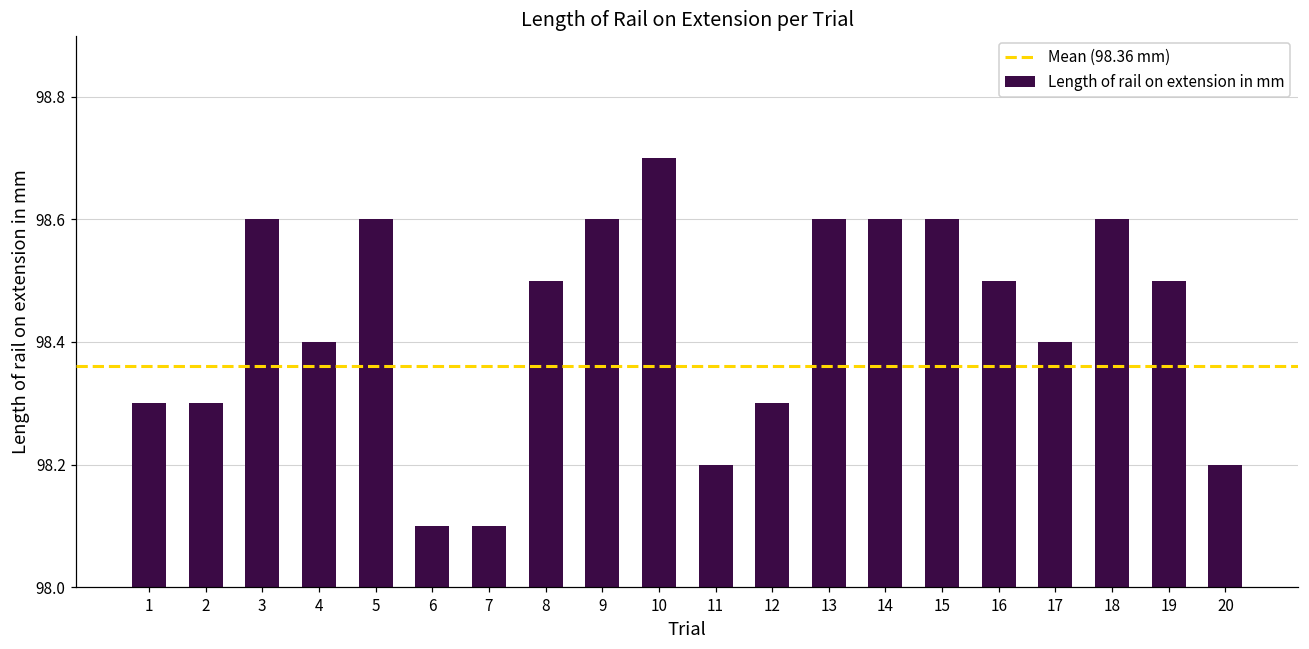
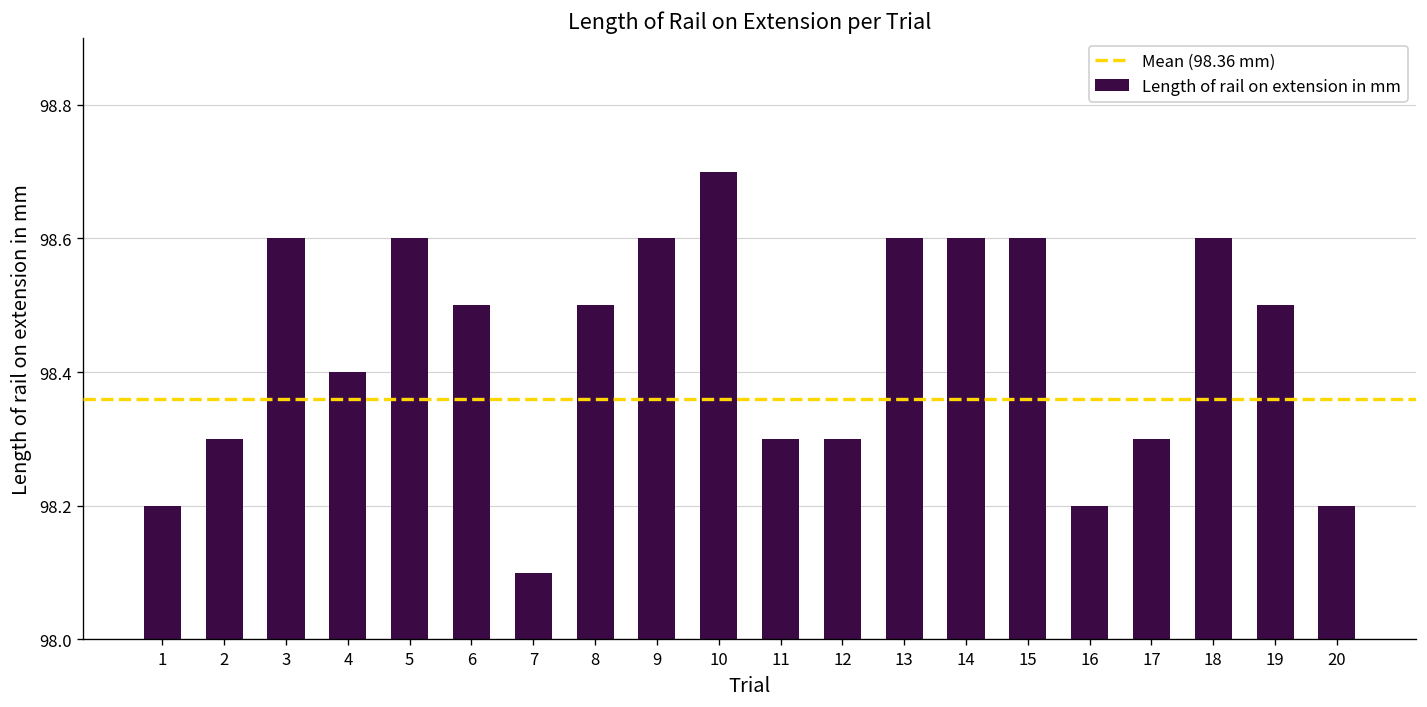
  {
-   "1": 98.3,
+   "1": 98.2,
    "2": 98.3,
    "3": 98.6,
    "4": 98.4,
    "5": 98.6,
-   "6": 98.1,
+   "6": 98.5,
    "7": 98.1,
    "8": 98.5,
    "9": 98.6,
    "10": 98.7,
-   "11": 98.2,
+   "11": 98.3,
    "12": 98.3,
    "13": 98.6,
    "14": 98.6,
    "15": 98.6,
-   "16": 98.5,
-   "17": 98.4,
+   "16": 98.2,
+   "17": 98.3,
    "18": 98.6,
    "19": 98.5,
    "20": 98.2
  }
